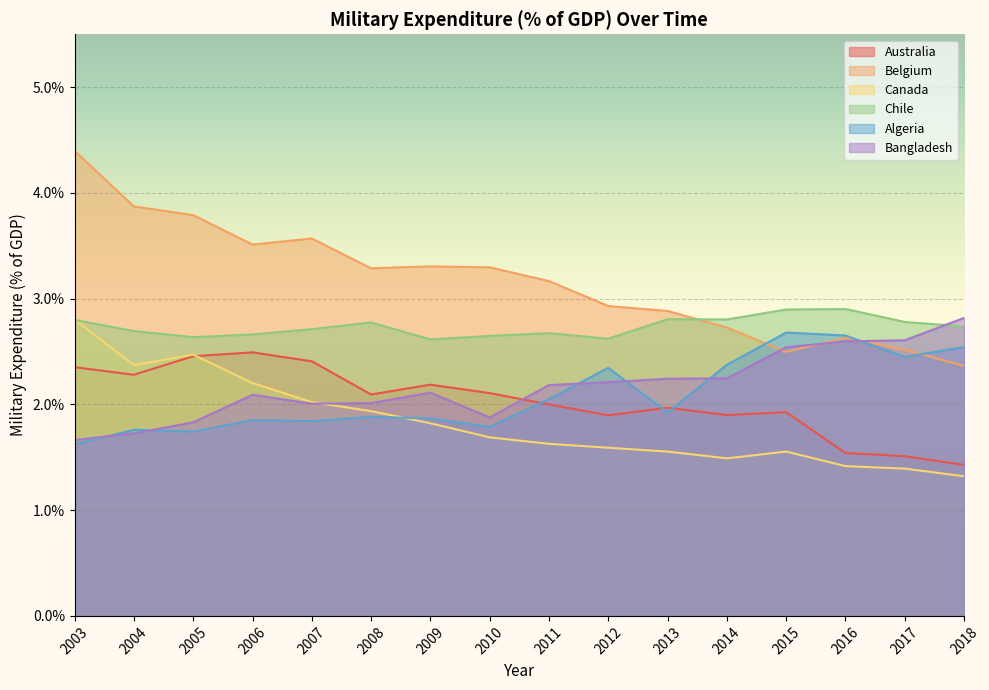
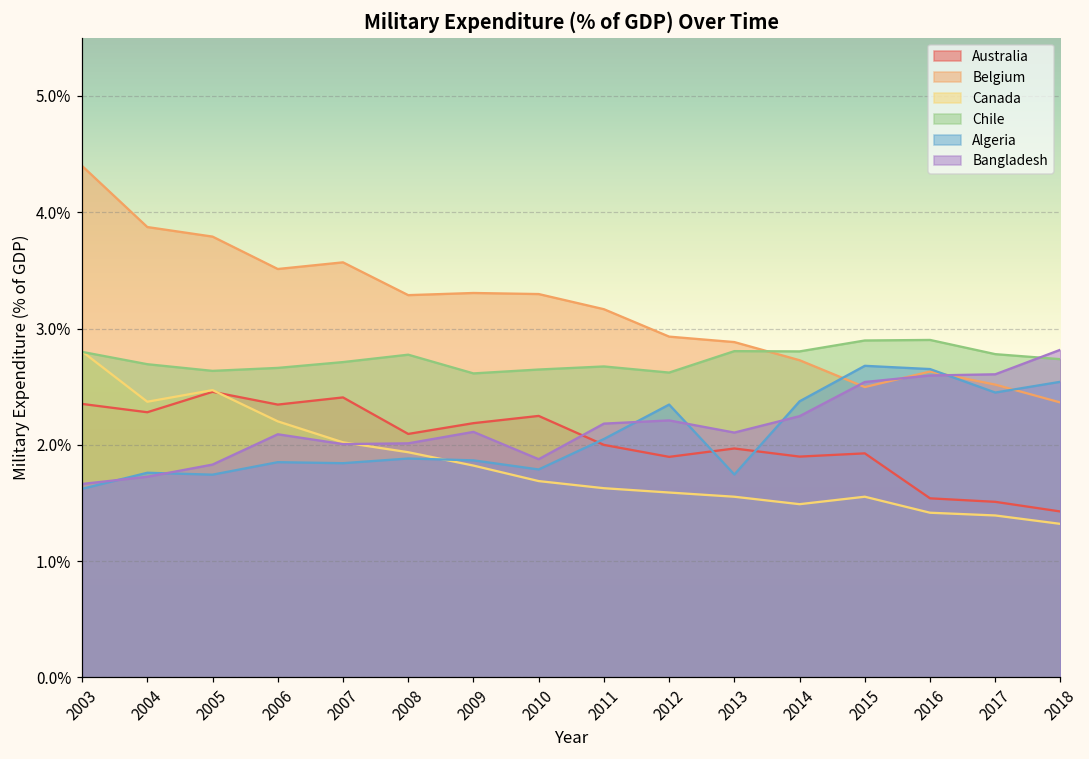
  {
    "Australia": {
      "2003": "2.35%",
      "2004": "2.28%",
-     "2006": "2.49%",
+     "2006": "2.35%",
      "2007": "2.41%",
      "2008": "2.09%",
      "2009": "2.19%",
-     "2010": "2.11%",
+     "2010": "2.25%",
      "2011": "2.00%",
      "2012": "1.90%",
      "2013": "1.97%",
      "2014": "1.90%",
      "2015": "1.93%",
      "2016": "1.54%",
      "2017": "1.51%",
      "2018": "1.43%"
    },
    "Chile": {
      "2004": "2.69%",
      "2005": "2.64%",
      "2006": "2.66%",
      "2007": "2.71%",
      "2008": "2.78%",
      "2009": "2.61%",
      "2010": "2.65%",
      "2011": "2.67%",
      "2012": "2.62%",
      "2013": "2.81%",
      "2014": "2.80%",
      "2015": "2.90%",
      "2016": "2.90%",
      "2017": "2.78%",
      "2018": "2.74%"
    },
    "Algeria": {
      "2003": "1.62%",
      "2004": "1.76%",
      "2005": "1.74%",
      "2006": "1.85%",
      "2007": "1.84%",
      "2008": "1.88%",
      "2009": "1.87%",
      "2010": "1.79%",
      "2011": "2.05%",
      "2012": "2.35%",
-     "2013": "1.92%",
+     "2013": "1.75%",
      "2014": "2.37%",
      "2015": "2.68%",
      "2017": "2.45%",
      "2018": "2.54%"
    },
    "Bangladesh": {
      "2003": "1.66%",
      "2004": "1.73%",
      "2005": "1.83%",
      "2006": "2.09%",
      "2008": "2.01%",
      "2009": "2.11%",
      "2010": "1.88%",
      "2011": "2.18%",
      "2012": "2.21%",
-     "2013": "2.24%",
+     "2013": "2.11%",
      "2014": "2.25%",
      "2015": "2.54%",
      "2016": "2.60%",
      "2017": "2.61%",
      "2018": "2.82%"
    }
  }
